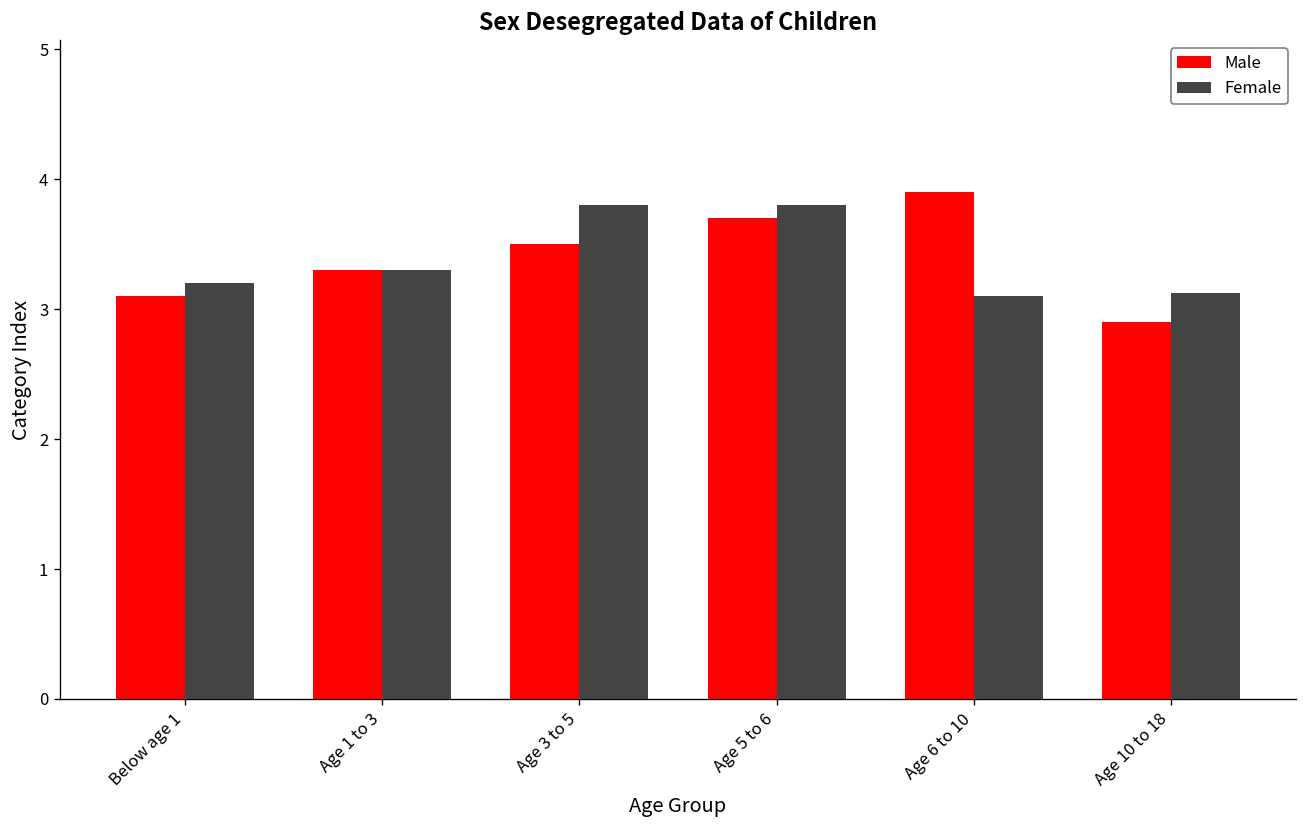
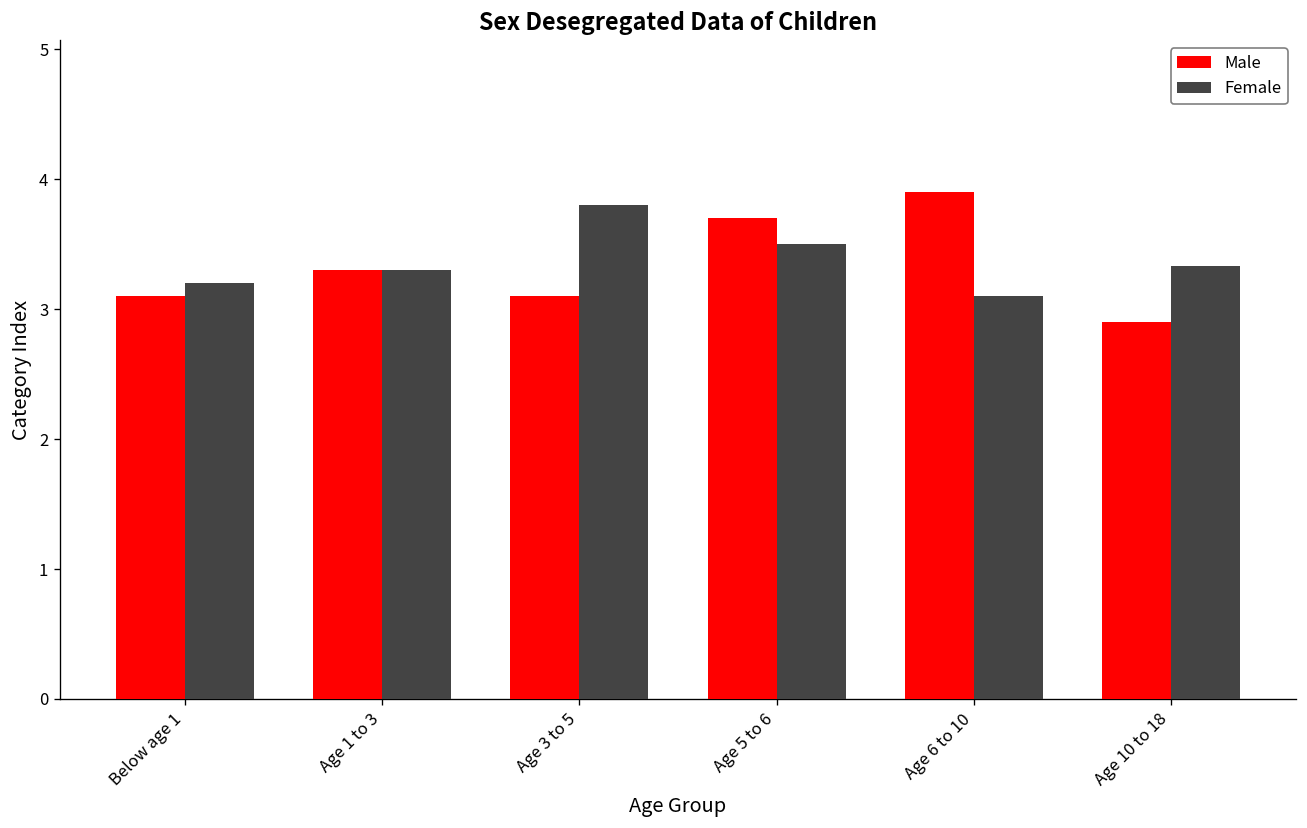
  {
    "Male": {
      "Below age 1": 3.1,
      "Age 1 to 3": 3.3,
-     "Age 3 to 5": 3.5,
+     "Age 3 to 5": 3.1,
      "Age 5 to 6": 3.7,
      "Age 6 to 10": 3.9,
      "Age 10 to 18": 2.9
    },
    "Female": {
      "Below age 1": 3.20,
      "Age 1 to 3": 3.30,
      "Age 3 to 5": 3.80,
-     "Age 5 to 6": 3.8,
+     "Age 5 to 6": 3.5,
      "Age 6 to 10": 3.10,
-     "Age 10 to 18": 3.12
+     "Age 10 to 18": 3.33
    }
  }
